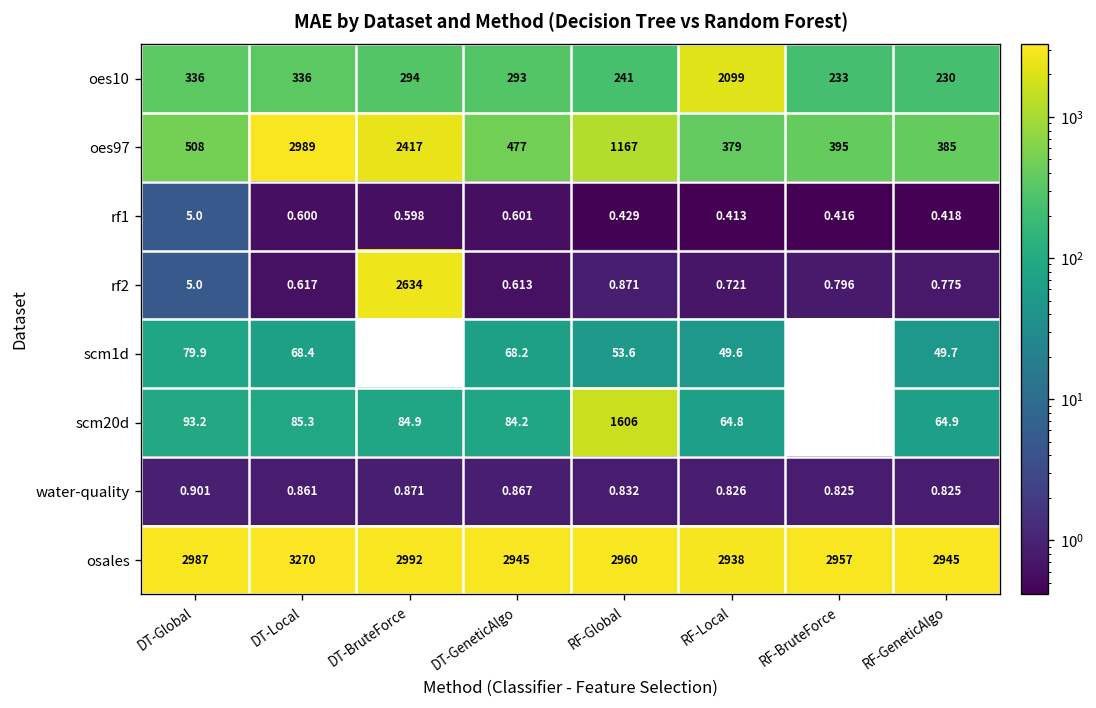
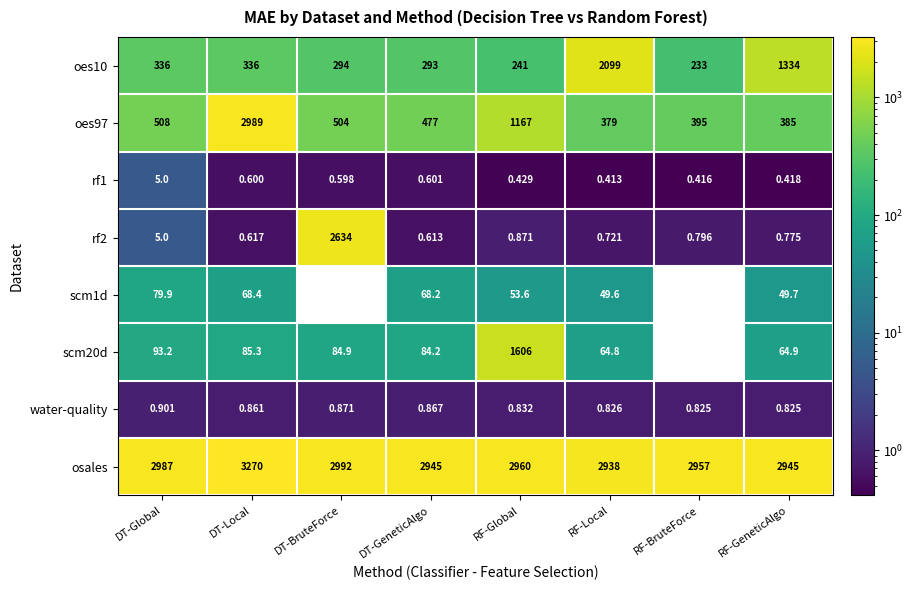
  {
    "oes10": {
      "DT-Global": 336,
      "DT-Local": 336,
      "DT-BruteForce": 294,
      "DT-GeneticAlgo": 293,
      "RF-Global": 241,
      "RF-Local": 2099,
      "RF-BruteForce": 233,
-     "RF-GeneticAlgo": 230
+     "RF-GeneticAlgo": 1334
    },
    "oes97": {
      "DT-Global": 508,
      "DT-Local": 2989,
-     "DT-BruteForce": 2417,
+     "DT-BruteForce": 504,
      "DT-GeneticAlgo": 477,
      "RF-Global": 1167,
      "RF-Local": 379,
      "RF-BruteForce": 395,
      "RF-GeneticAlgo": 385
    },
    "rf1": {
      "DT-Global": 5.0,
      "DT-Local": 0.600,
      "DT-BruteForce": 0.598,
      "DT-GeneticAlgo": 0.601,
      "RF-Global": 0.429,
      "RF-Local": 0.413,
      "RF-BruteForce": 0.416,
      "RF-GeneticAlgo": 0.418
    },
    "rf2": {
      "DT-Global": 5.0,
      "DT-Local": 0.617,
      "DT-BruteForce": 2634,
      "DT-GeneticAlgo": 0.613,
      "RF-Global": 0.871,
      "RF-Local": 0.721,
      "RF-BruteForce": 0.796,
      "RF-GeneticAlgo": 0.775
    },
    "scm1d": {
      "DT-Global": 79.9,
      "DT-Local": 68.4,
      "DT-GeneticAlgo": 68.2,
      "RF-Global": 53.6,
      "RF-Local": 49.6,
      "RF-GeneticAlgo": 49.7
    },
    "scm20d": {
      "DT-Global": 93.2,
      "DT-Local": 85.3,
      "DT-BruteForce": 84.9,
      "DT-GeneticAlgo": 84.2,
      "RF-Global": 1606,
      "RF-Local": 64.8,
      "RF-GeneticAlgo": 64.9
    },
    "water-quality": {
      "DT-Global": 0.901,
      "DT-Local": 0.861,
      "DT-BruteForce": 0.871,
      "DT-GeneticAlgo": 0.867,
      "RF-Global": 0.832,
      "RF-Local": 0.826,
      "RF-BruteForce": 0.825,
      "RF-GeneticAlgo": 0.825
    },
    "osales": {
      "DT-Global": 2987,
      "DT-Local": 3270,
      "DT-BruteForce": 2992,
      "DT-GeneticAlgo": 2945,
      "RF-Global": 2960,
      "RF-Local": 2938,
      "RF-BruteForce": 2957,
      "RF-GeneticAlgo": 2945
    }
  }
